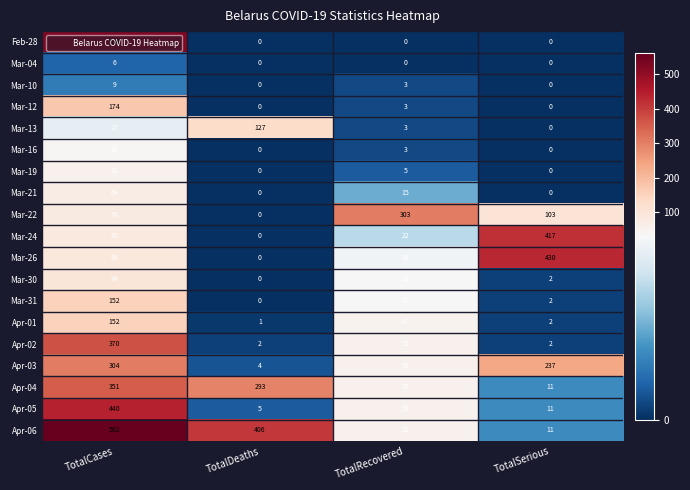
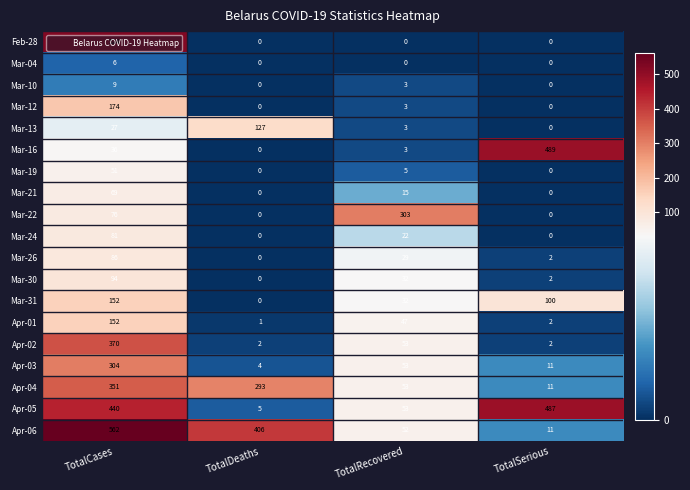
  {
    "Feb-28": {
      "TotalDeaths": 0,
      "TotalRecovered": 0,
      "TotalSerious": 0
    },
    "Mar-04": {
      "TotalCases": 6,
      "TotalDeaths": 0,
      "TotalRecovered": 0,
      "TotalSerious": 0
    },
    "Mar-10": {
      "TotalCases": 9,
      "TotalDeaths": 0,
      "TotalRecovered": 3,
      "TotalSerious": 0
    },
    "Mar-12": {
      "TotalCases": 174,
      "TotalDeaths": 0,
      "TotalRecovered": 3,
      "TotalSerious": 0
    },
    "Mar-13": {
      "TotalDeaths": 127,
      "TotalRecovered": 3,
      "TotalSerious": 0
    },
    "Mar-16": {
      "TotalDeaths": 0,
      "TotalRecovered": 3,
-     "TotalSerious": 0
+     "TotalSerious": 489
    },
    "Mar-19": {
      "TotalDeaths": 0,
      "TotalRecovered": 5,
      "TotalSerious": 0
    },
    "Mar-21": {
      "TotalDeaths": 0,
      "TotalRecovered": 15,
      "TotalSerious": 0
    },
    "Mar-22": {
      "TotalDeaths": 0,
      "TotalRecovered": 303,
-     "TotalSerious": 103
+     "TotalSerious": 0
    },
    "Mar-24": {
      "TotalDeaths": 0,
      "TotalRecovered": 22,
-     "TotalSerious": 417
+     "TotalSerious": 0
    },
    "Mar-26": {
      "TotalDeaths": 0,
-     "TotalSerious": 430
+     "TotalSerious": 2
    },
    "Mar-30": {
      "TotalDeaths": 0,
      "TotalSerious": 2
    },
    "Mar-31": {
      "TotalCases": 152,
      "TotalDeaths": 0,
-     "TotalSerious": 2
+     "TotalSerious": 100
    },
    "Apr-01": {
      "TotalCases": 152,
      "TotalDeaths": 1,
      "TotalSerious": 2
    },
    "Apr-02": {
      "TotalCases": 370,
      "TotalDeaths": 2,
      "TotalSerious": 2
    },
    "Apr-03": {
      "TotalCases": 304,
      "TotalDeaths": 4,
-     "TotalSerious": 237
+     "TotalSerious": 11
    },
    "Apr-04": {
      "TotalCases": 351,
      "TotalDeaths": 293,
      "TotalSerious": 11
    },
    "Apr-05": {
      "TotalCases": 440,
      "TotalDeaths": 5,
-     "TotalSerious": 11
+     "TotalSerious": 487
    },
    "Apr-06": {
      "TotalCases": 562,
      "TotalDeaths": 406,
      "TotalSerious": 11
    }
  }
